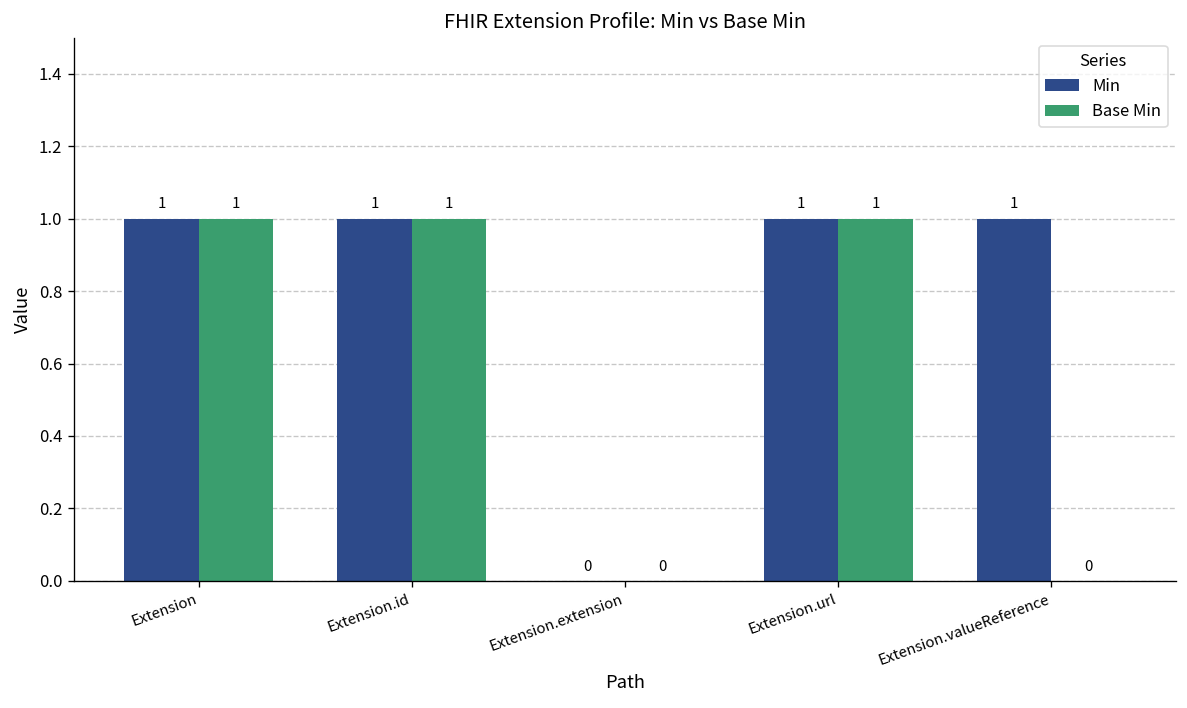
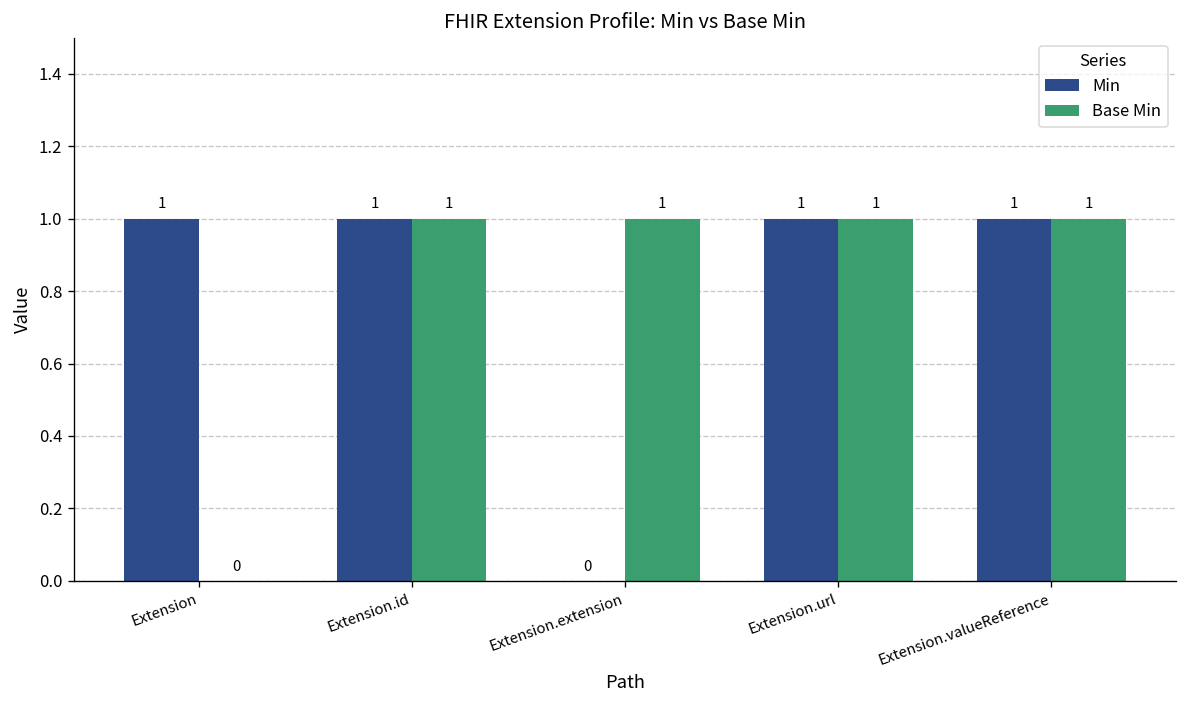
  {
    "Min": {
      "Extension": 1,
      "Extension.id": 1,
      "Extension.extension": 0,
      "Extension.url": 1,
      "Extension.valueReference": 1
    },
    "Base Min": {
-     "Extension": 1,
+     "Extension": 0,
      "Extension.id": 1,
-     "Extension.extension": 0,
+     "Extension.extension": 1,
      "Extension.url": 1,
-     "Extension.valueReference": 0
+     "Extension.valueReference": 1
    }
  }
